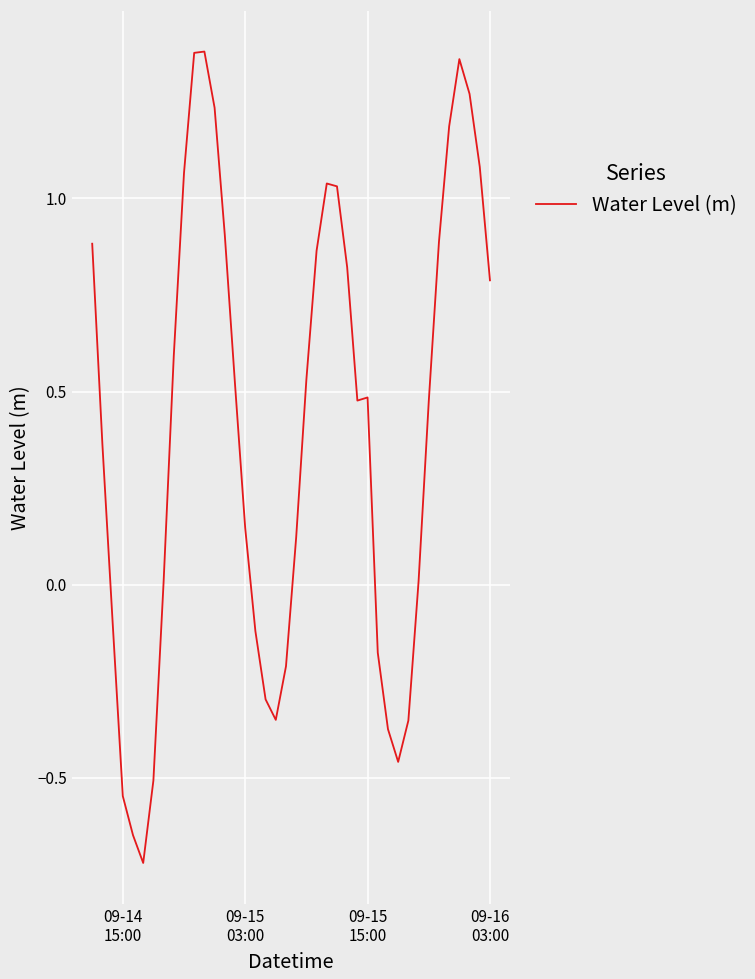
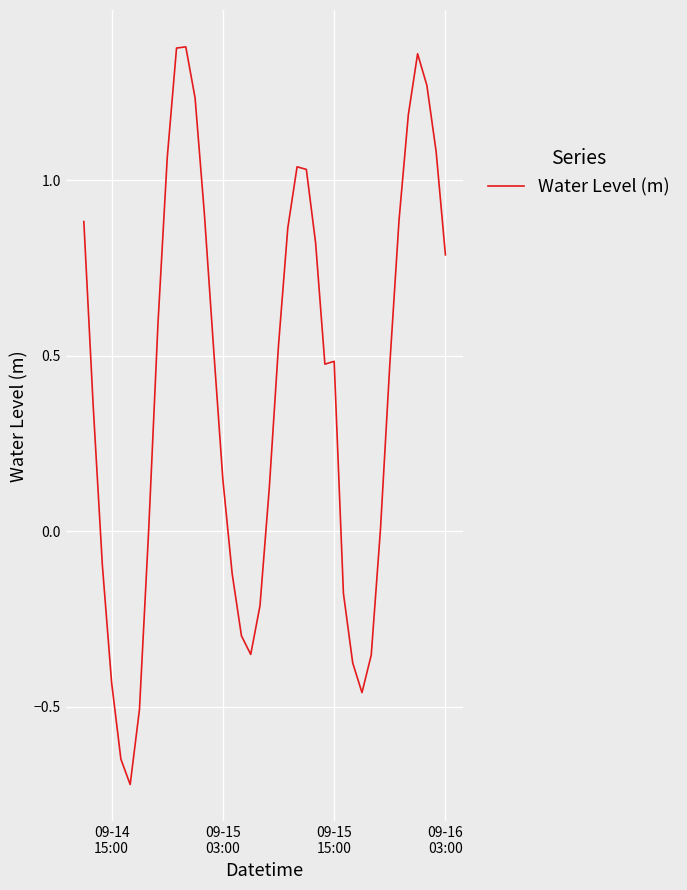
  {
-   "09-14 15:00": -0.55,
+   "09-14 15:00": -0.43,
    "09-15 03:00": 0.15,
    "09-15 15:00": 0.48,
    "09-16 03:00": 0.79
  }
